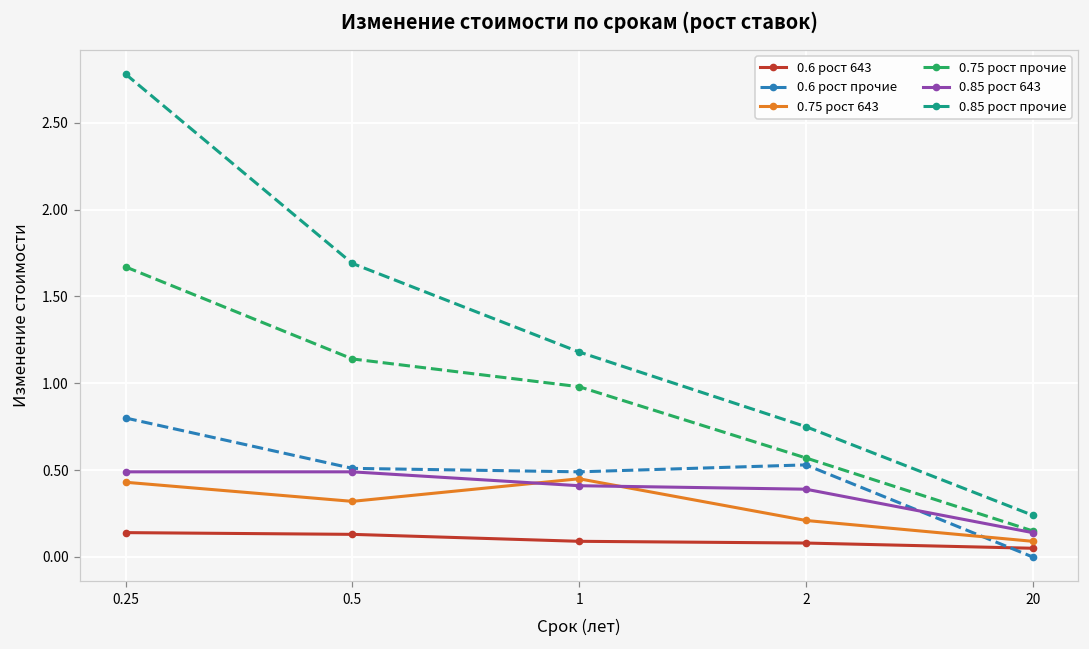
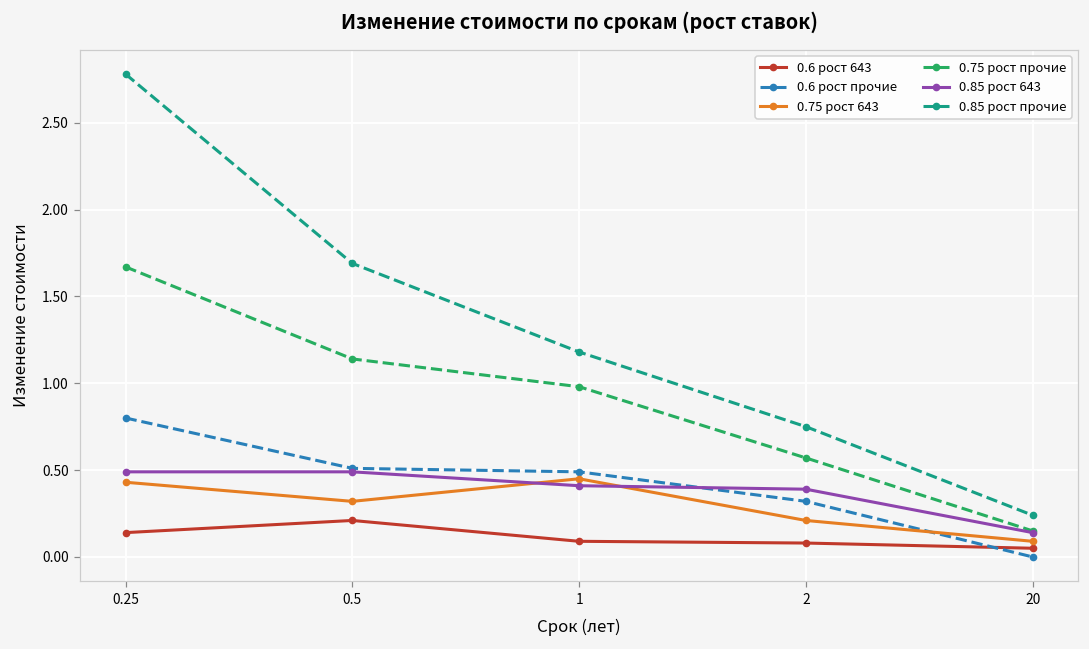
  {
    "0.6 рост 643": {
      "0.25": 0.14,
-     "0.5": 0.13,
+     "0.5": 0.21,
      "1": 0.09,
      "2": 0.08,
      "20": 0.05
    },
    "0.6 рост прочие": {
      "0.25": 0.80,
      "0.5": 0.51,
      "1": 0.49,
-     "2": 0.53,
+     "2": 0.32,
      "20": 0.00
    },
    "0.75 рост 643": {
      "0.25": 0.43,
      "0.5": 0.32,
      "1": 0.45,
      "2": 0.21,
      "20": 0.09
    },
    "0.85 рост 643": {
      "0.25": 0.49,
      "0.5": 0.49,
      "1": 0.41,
      "2": 0.39
    }
  }
